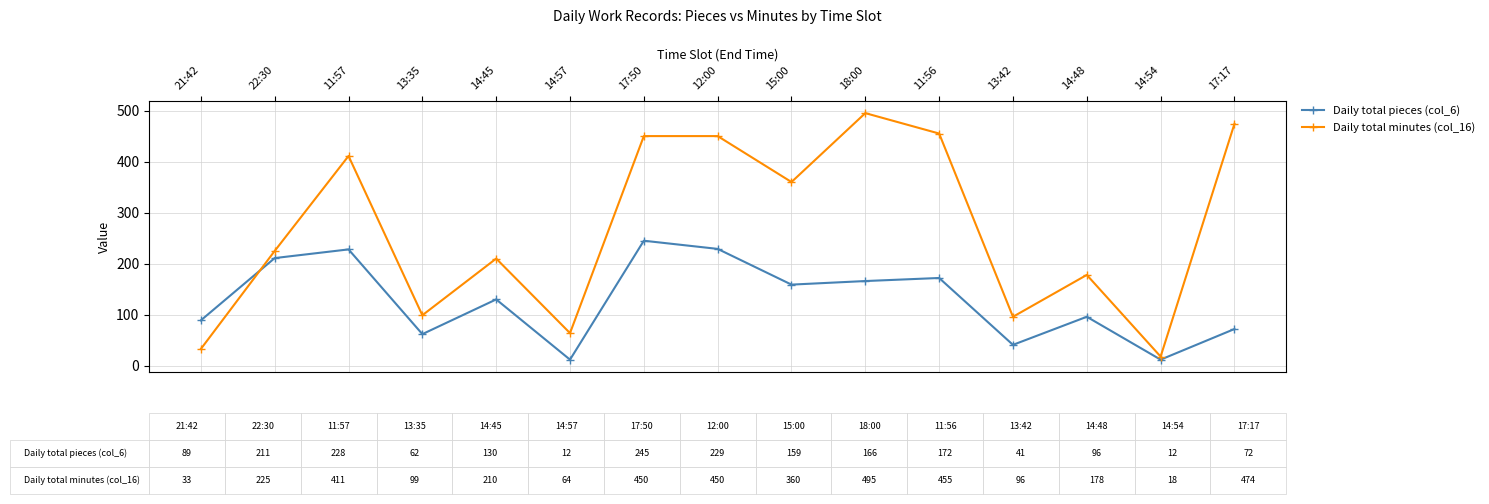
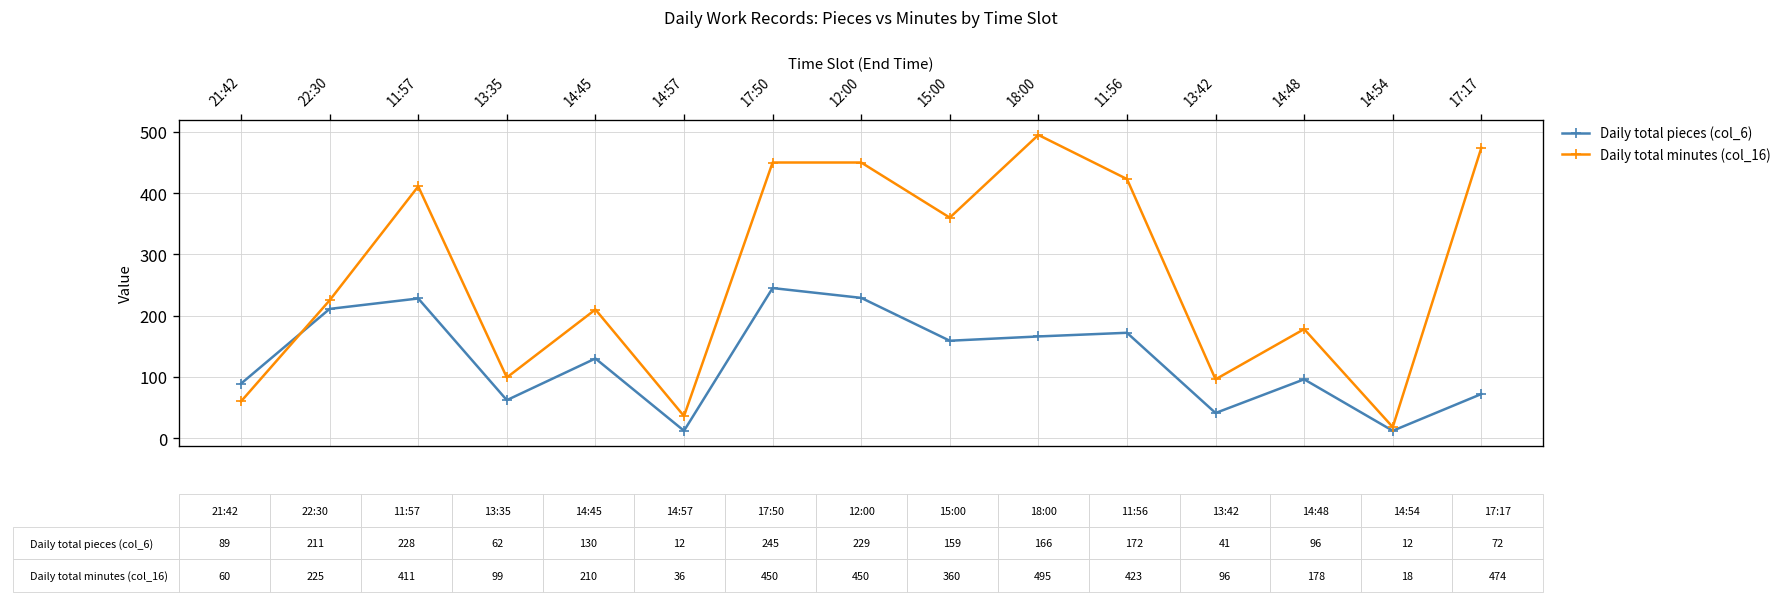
  {
    "Daily total pieces (col_6)": {
      "21:42": 90,
      "22:30": 210,
      "11:57": 230,
      "13:35": 60,
      "14:45": 130,
      "14:57": 10,
      "17:50": 250,
      "12:00": 230,
      "15:00": 160,
      "18:00": 170,
      "11:56": 170,
      "13:42": 40,
      "14:48": 100,
      "14:54": 10,
      "17:17": 70
    },
    "Daily total minutes (col_16)": {
-     "21:42": 33,
-     "14:57": 64,
-     "11:56": 455
+     "21:42": 60,
+     "14:57": 36,
+     "11:56": 423
    }
  }
